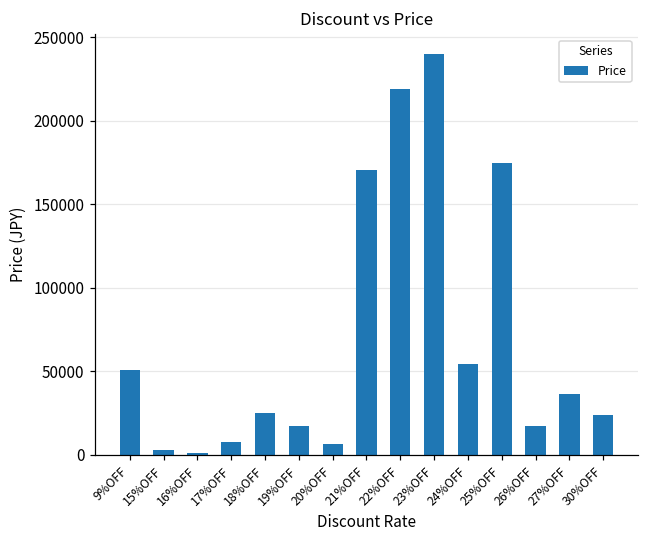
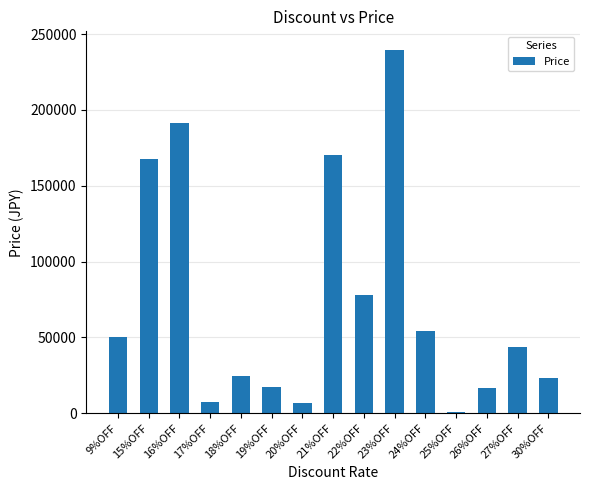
  {
    "9%OFF": 51000,
-   "15%OFF": 3000,
-   "16%OFF": 1000,
+   "15%OFF": 168000,
+   "16%OFF": 192000,
    "17%OFF": 7000,
    "18%OFF": 25000,
    "19%OFF": 17000,
    "20%OFF": 6000,
    "21%OFF": 170000,
-   "22%OFF": 219000,
+   "22%OFF": 78000,
    "23%OFF": 240000,
    "24%OFF": 54000,
-   "25%OFF": 175000,
+   "25%OFF": 1000,
    "26%OFF": 17000,
-   "27%OFF": 37000,
+   "27%OFF": 44000,
    "30%OFF": 23000
  }
